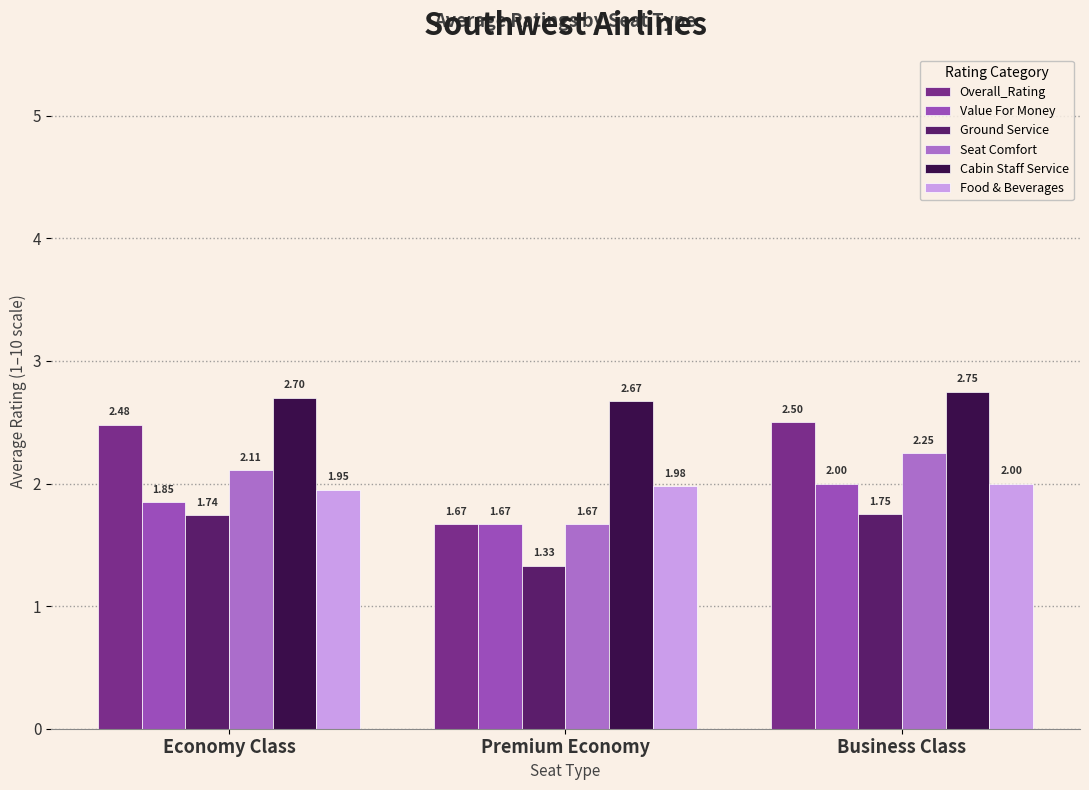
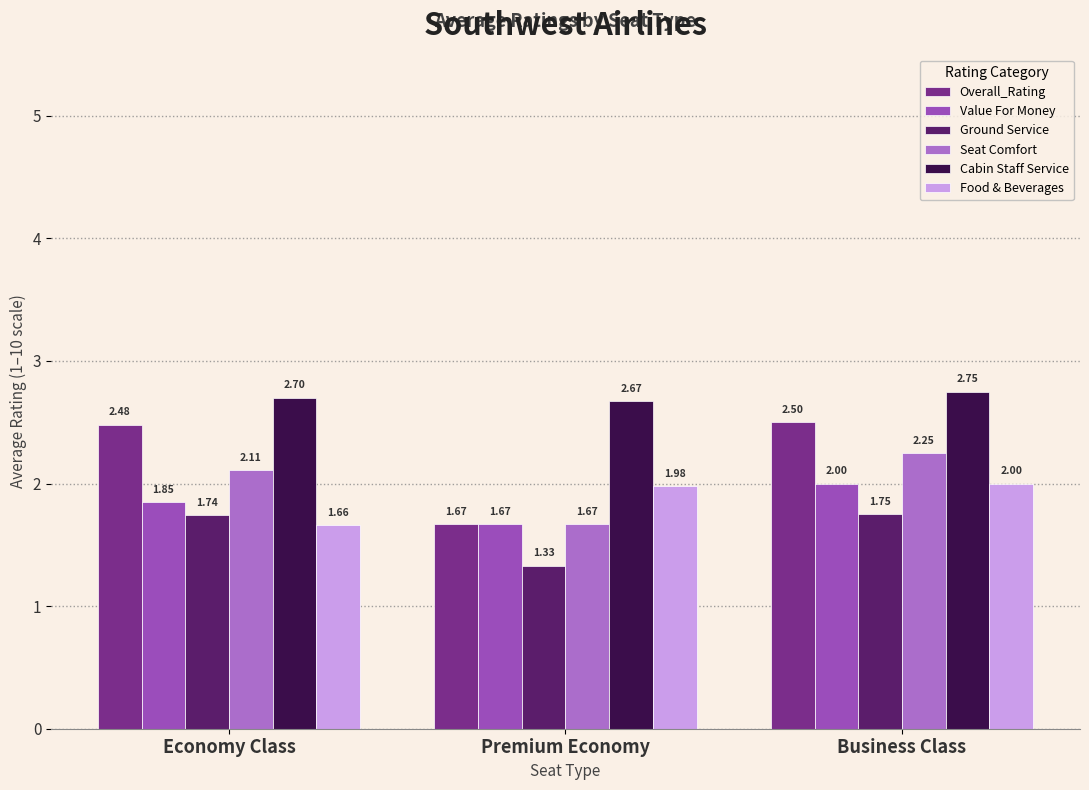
  {
    "Food & Beverages": {
-     "Economy Class": 1.95,
+     "Economy Class": 1.66,
      "Premium Economy": 1.98,
      "Business Class": 2.00
    }
  }
